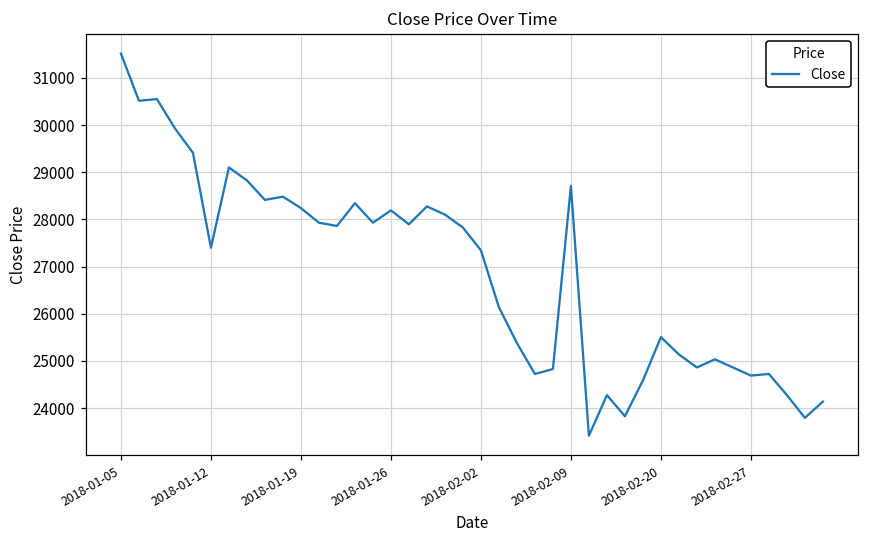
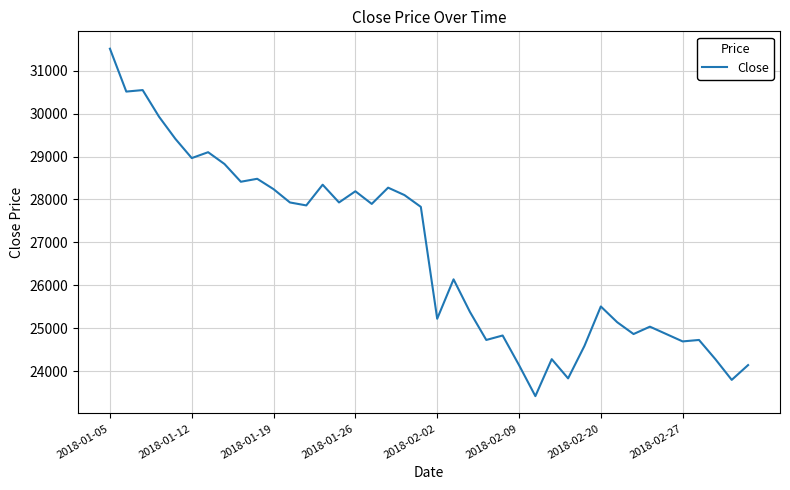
  {
    "2018-01-05": 31500,
-   "2018-01-12": 27400,
+   "2018-01-12": 29000,
    "2018-01-19": 28200,
    "2018-01-26": 28200,
-   "2018-02-02": 27300,
-   "2018-02-09": 28700,
+   "2018-02-02": 25200,
+   "2018-02-09": 24100,
    "2018-02-20": 25500,
    "2018-02-27": 24700
  }
